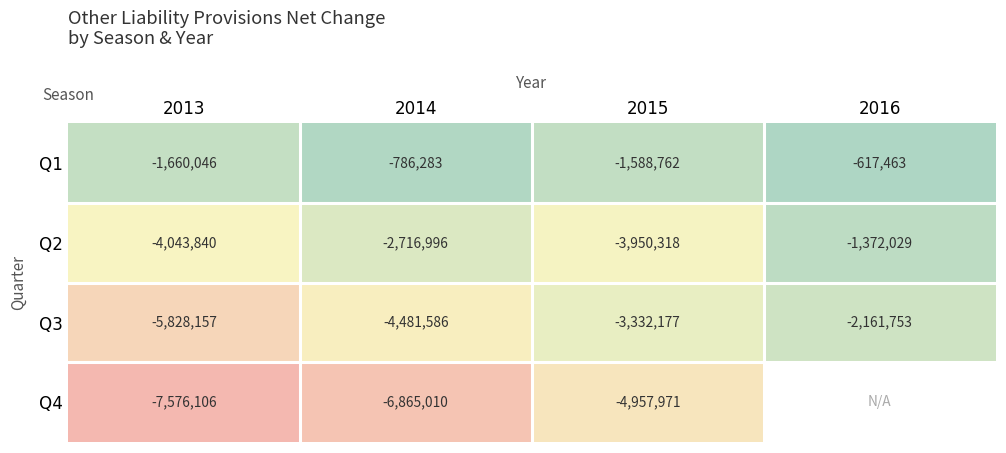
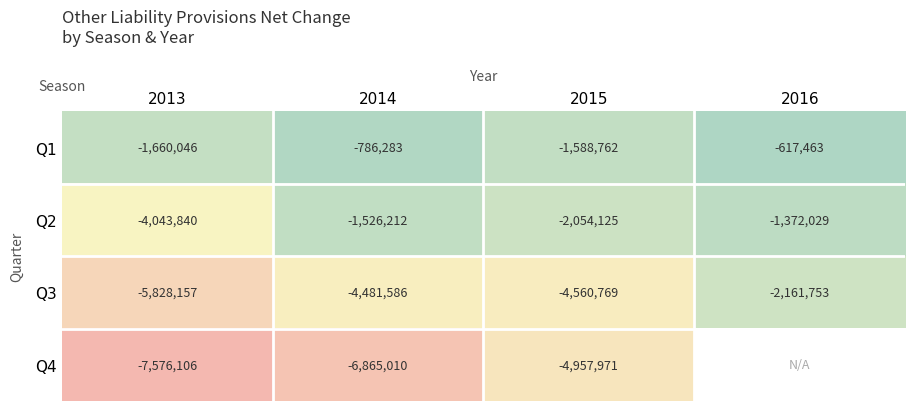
  {
    "Q1": {
      "2013": "-1,660,046",
      "2014": "-786,283",
      "2015": "-1,588,762",
      "2016": "-617,463"
    },
    "Q2": {
      "2013": "-4,043,840",
-     "2014": "-2,716,996",
-     "2015": "-3,950,318",
+     "2014": "-1,526,212",
+     "2015": "-2,054,125",
      "2016": "-1,372,029"
    },
    "Q3": {
      "2013": "-5,828,157",
      "2014": "-4,481,586",
-     "2015": "-3,332,177",
+     "2015": "-4,560,769",
      "2016": "-2,161,753"
    },
    "Q4": {
      "2013": "-7,576,106",
      "2014": "-6,865,010",
      "2015": "-4,957,971"
    }
  }
